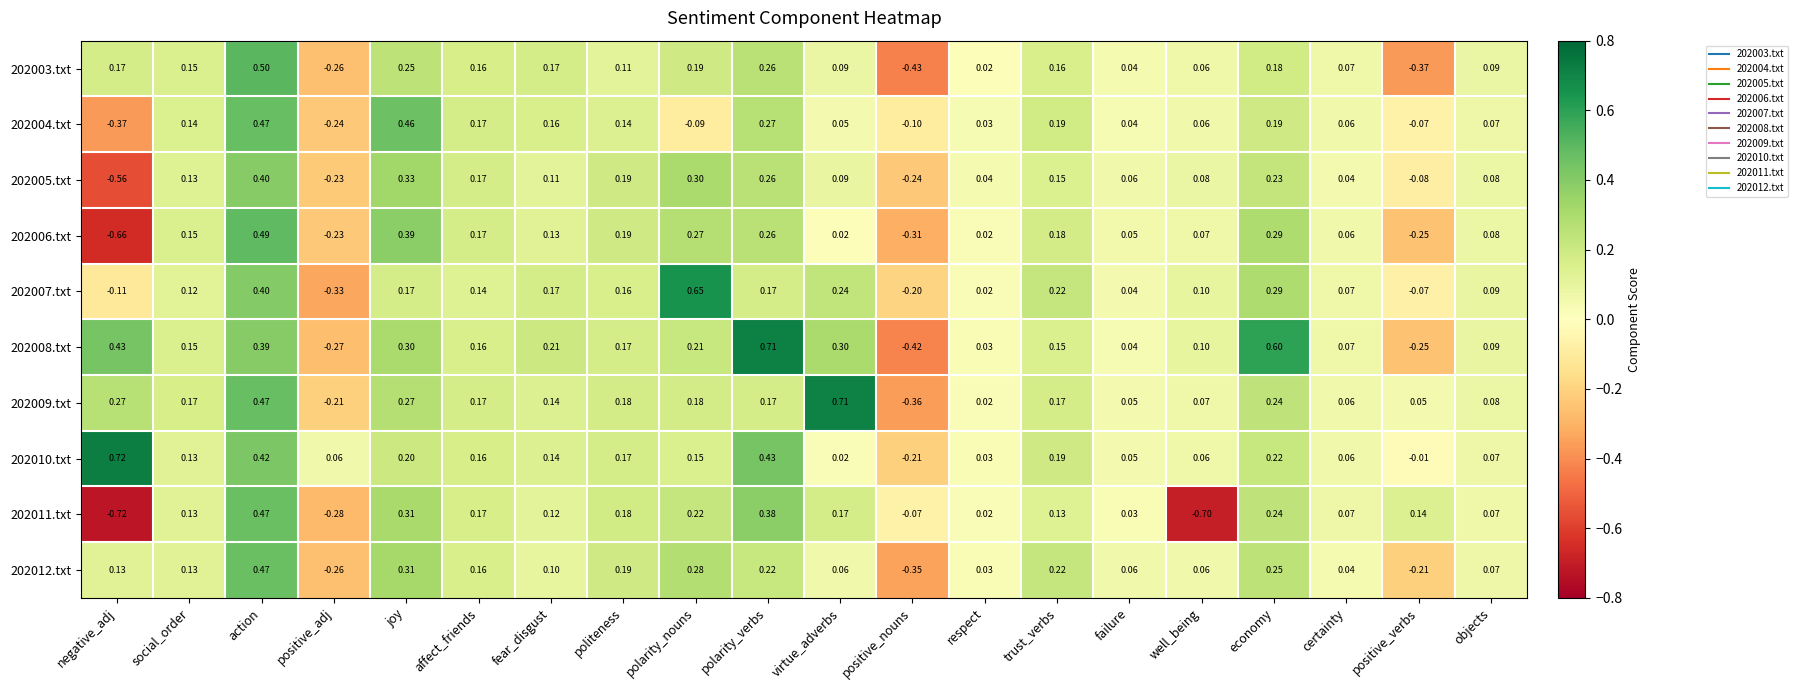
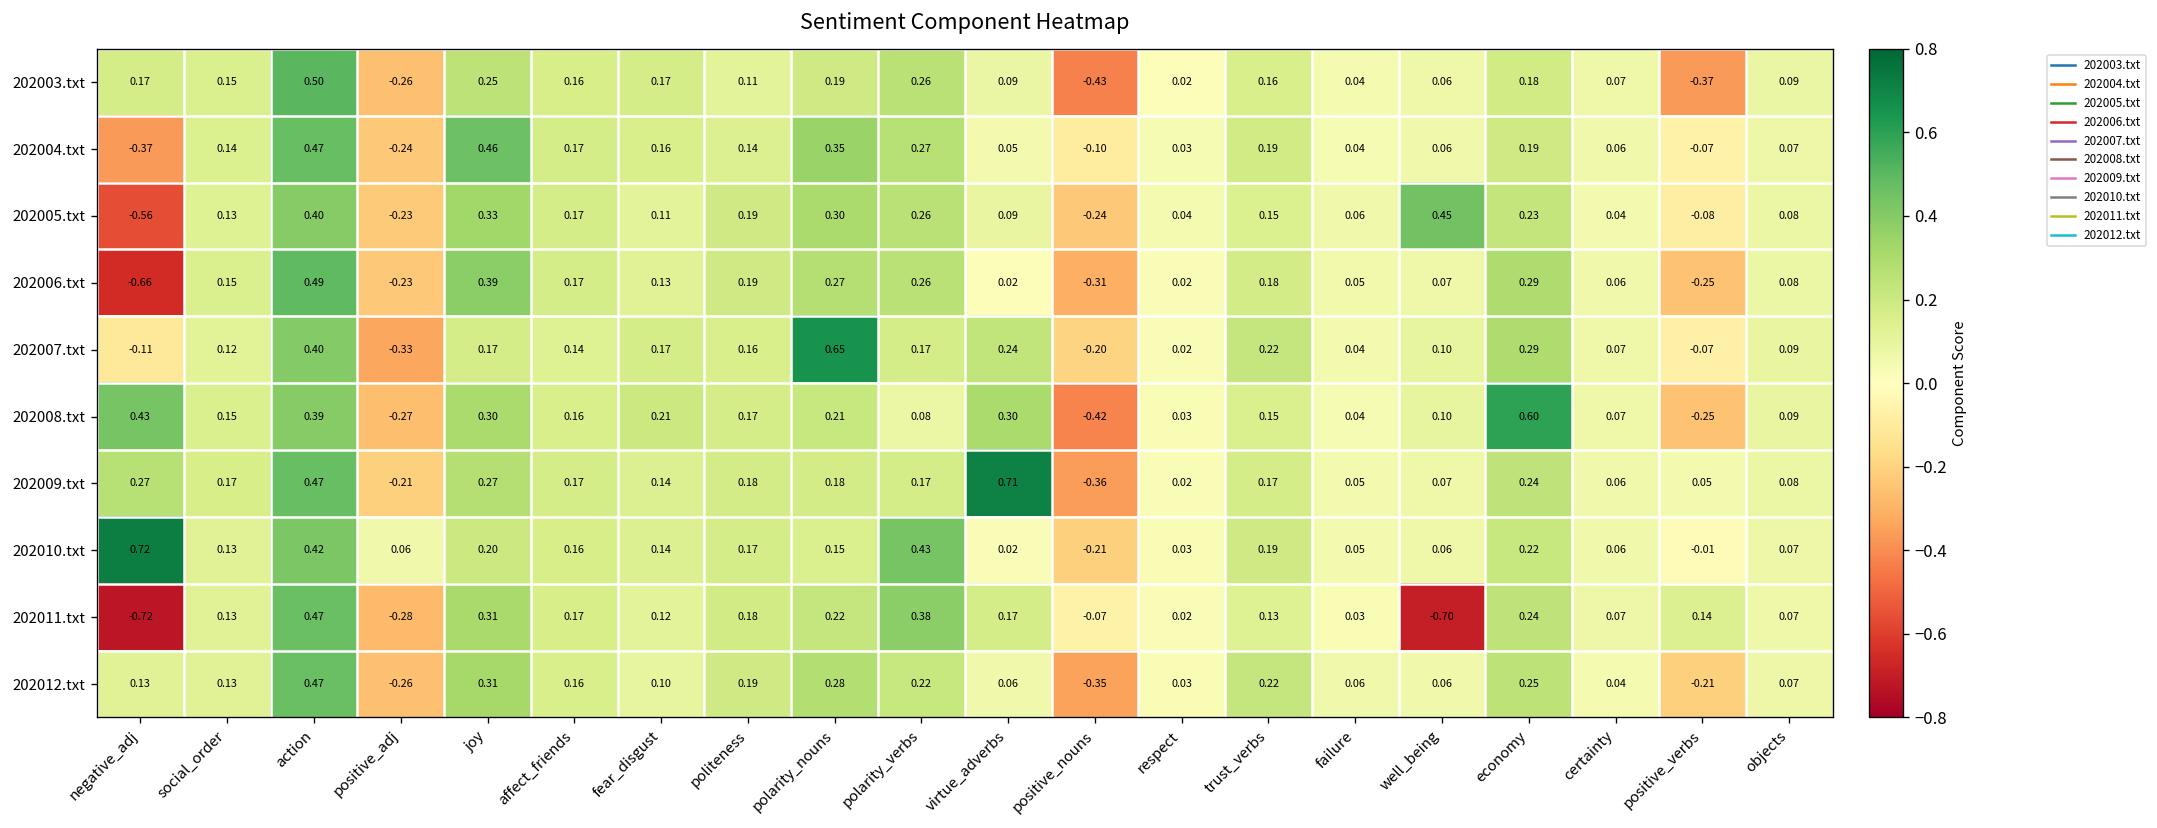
  {
    "202003.txt": {
      "negative_adj": 0.17,
      "social_order": 0.15,
      "action": 0.50,
      "positive_adj": -0.26,
      "joy": 0.25,
      "affect_friends": 0.16,
      "fear_disgust": 0.17,
      "politeness": 0.11,
      "polarity_nouns": 0.19,
      "polarity_verbs": 0.26,
      "virtue_adverbs": 0.09,
      "positive_nouns": -0.43,
      "respect": 0.02,
      "trust_verbs": 0.16,
      "failure": 0.04,
      "well_being": 0.06,
      "economy": 0.18,
      "certainty": 0.07,
      "positive_verbs": -0.37,
      "objects": 0.09
    },
    "202004.txt": {
      "negative_adj": -0.37,
      "social_order": 0.14,
      "action": 0.47,
      "positive_adj": -0.24,
      "joy": 0.46,
      "affect_friends": 0.17,
      "fear_disgust": 0.16,
      "politeness": 0.14,
-     "polarity_nouns": -0.09,
+     "polarity_nouns": 0.35,
      "polarity_verbs": 0.27,
      "virtue_adverbs": 0.05,
      "positive_nouns": -0.10,
      "respect": 0.03,
      "trust_verbs": 0.19,
      "failure": 0.04,
      "well_being": 0.06,
      "economy": 0.19,
      "certainty": 0.06,
      "positive_verbs": -0.07,
      "objects": 0.07
    },
    "202005.txt": {
      "negative_adj": -0.56,
      "social_order": 0.13,
      "action": 0.40,
      "positive_adj": -0.23,
      "joy": 0.33,
      "affect_friends": 0.17,
      "fear_disgust": 0.11,
      "politeness": 0.19,
      "polarity_nouns": 0.30,
      "polarity_verbs": 0.26,
      "virtue_adverbs": 0.09,
      "positive_nouns": -0.24,
      "respect": 0.04,
      "trust_verbs": 0.15,
      "failure": 0.06,
-     "well_being": 0.08,
+     "well_being": 0.45,
      "economy": 0.23,
      "certainty": 0.04,
      "positive_verbs": -0.08,
      "objects": 0.08
    },
    "202006.txt": {
      "negative_adj": -0.66,
      "social_order": 0.15,
      "action": 0.49,
      "positive_adj": -0.23,
      "joy": 0.39,
      "affect_friends": 0.17,
      "fear_disgust": 0.13,
      "politeness": 0.19,
      "polarity_nouns": 0.27,
      "polarity_verbs": 0.26,
      "virtue_adverbs": 0.02,
      "positive_nouns": -0.31,
      "respect": 0.02,
      "trust_verbs": 0.18,
      "failure": 0.05,
      "well_being": 0.07,
      "economy": 0.29,
      "certainty": 0.06,
      "positive_verbs": -0.25,
      "objects": 0.08
    },
    "202007.txt": {
      "negative_adj": -0.11,
      "social_order": 0.12,
      "action": 0.40,
      "positive_adj": -0.33,
      "joy": 0.17,
      "affect_friends": 0.14,
      "fear_disgust": 0.17,
      "politeness": 0.16,
      "polarity_nouns": 0.65,
      "polarity_verbs": 0.17,
      "virtue_adverbs": 0.24,
      "positive_nouns": -0.20,
      "respect": 0.02,
      "trust_verbs": 0.22,
      "failure": 0.04,
      "well_being": 0.10,
      "economy": 0.29,
      "certainty": 0.07,
      "positive_verbs": -0.07,
      "objects": 0.09
    },
    "202008.txt": {
      "negative_adj": 0.43,
      "social_order": 0.15,
      "action": 0.39,
      "positive_adj": -0.27,
      "joy": 0.30,
      "affect_friends": 0.16,
      "fear_disgust": 0.21,
      "politeness": 0.17,
      "polarity_nouns": 0.21,
-     "polarity_verbs": 0.71,
+     "polarity_verbs": 0.08,
      "virtue_adverbs": 0.30,
      "positive_nouns": -0.42,
      "respect": 0.03,
      "trust_verbs": 0.15,
      "failure": 0.04,
      "well_being": 0.10,
      "economy": 0.60,
      "certainty": 0.07,
      "positive_verbs": -0.25,
      "objects": 0.09
    },
    "202009.txt": {
      "negative_adj": 0.27,
      "social_order": 0.17,
      "action": 0.47,
      "positive_adj": -0.21,
      "joy": 0.27,
      "affect_friends": 0.17,
      "fear_disgust": 0.14,
      "politeness": 0.18,
      "polarity_nouns": 0.18,
      "polarity_verbs": 0.17,
      "virtue_adverbs": 0.71,
      "positive_nouns": -0.36,
      "respect": 0.02,
      "trust_verbs": 0.17,
      "failure": 0.05,
      "well_being": 0.07,
      "economy": 0.24,
      "certainty": 0.06,
      "positive_verbs": 0.05,
      "objects": 0.08
    },
    "202010.txt": {
      "negative_adj": 0.72,
      "social_order": 0.13,
      "action": 0.42,
      "positive_adj": 0.06,
      "joy": 0.20,
      "affect_friends": 0.16,
      "fear_disgust": 0.14,
      "politeness": 0.17,
      "polarity_nouns": 0.15,
      "polarity_verbs": 0.43,
      "virtue_adverbs": 0.02,
      "positive_nouns": -0.21,
      "respect": 0.03,
      "trust_verbs": 0.19,
      "failure": 0.05,
      "well_being": 0.06,
      "economy": 0.22,
      "certainty": 0.06,
      "positive_verbs": -0.01,
      "objects": 0.07
    },
    "202011.txt": {
      "negative_adj": -0.72,
      "social_order": 0.13,
      "action": 0.47,
      "positive_adj": -0.28,
      "joy": 0.31,
      "affect_friends": 0.17,
      "fear_disgust": 0.12,
      "politeness": 0.18,
      "polarity_nouns": 0.22,
      "polarity_verbs": 0.38,
      "virtue_adverbs": 0.17,
      "positive_nouns": -0.07,
      "respect": 0.02,
      "trust_verbs": 0.13,
      "failure": 0.03,
      "well_being": -0.70,
      "economy": 0.24,
      "certainty": 0.07,
      "positive_verbs": 0.14,
      "objects": 0.07
    },
    "202012.txt": {
      "negative_adj": 0.13,
      "social_order": 0.13,
      "action": 0.47,
      "positive_adj": -0.26,
      "joy": 0.31,
      "affect_friends": 0.16,
      "fear_disgust": 0.10,
      "politeness": 0.19,
      "polarity_nouns": 0.28,
      "polarity_verbs": 0.22,
      "virtue_adverbs": 0.06,
      "positive_nouns": -0.35,
      "respect": 0.03,
      "trust_verbs": 0.22,
      "failure": 0.06,
      "well_being": 0.06,
      "economy": 0.25,
      "certainty": 0.04,
      "positive_verbs": -0.21,
      "objects": 0.07
    }
  }
